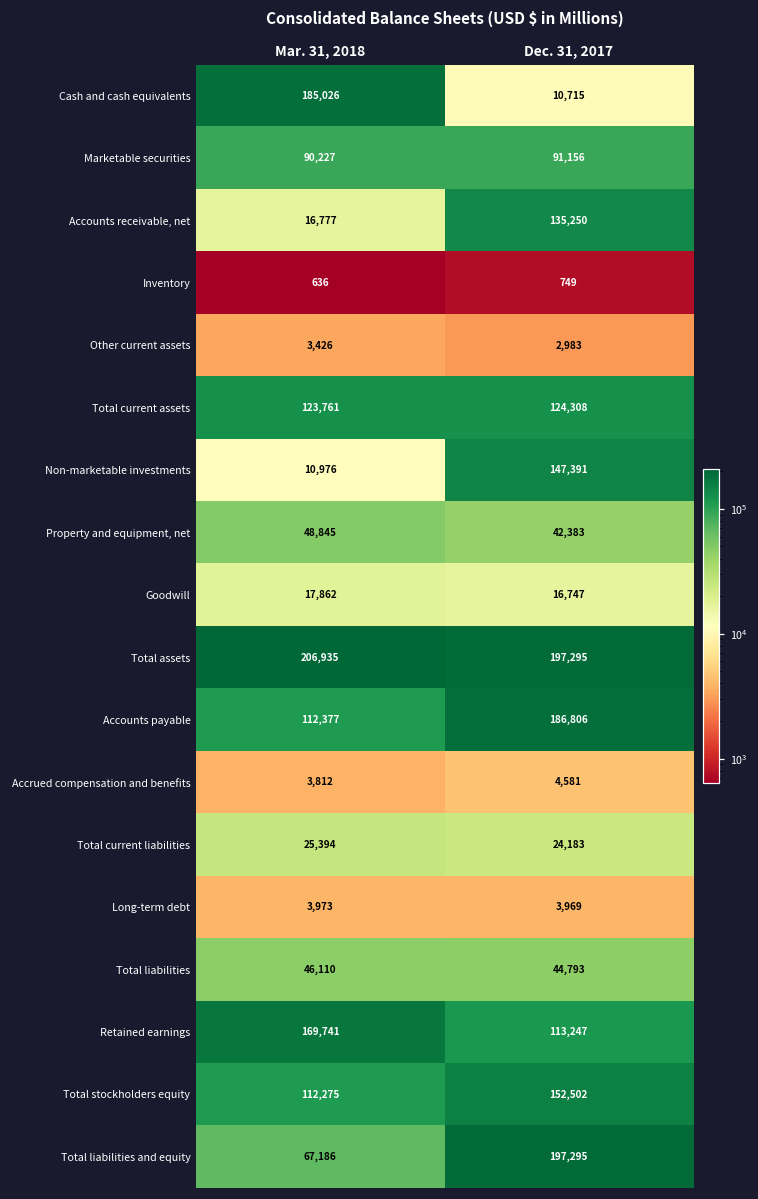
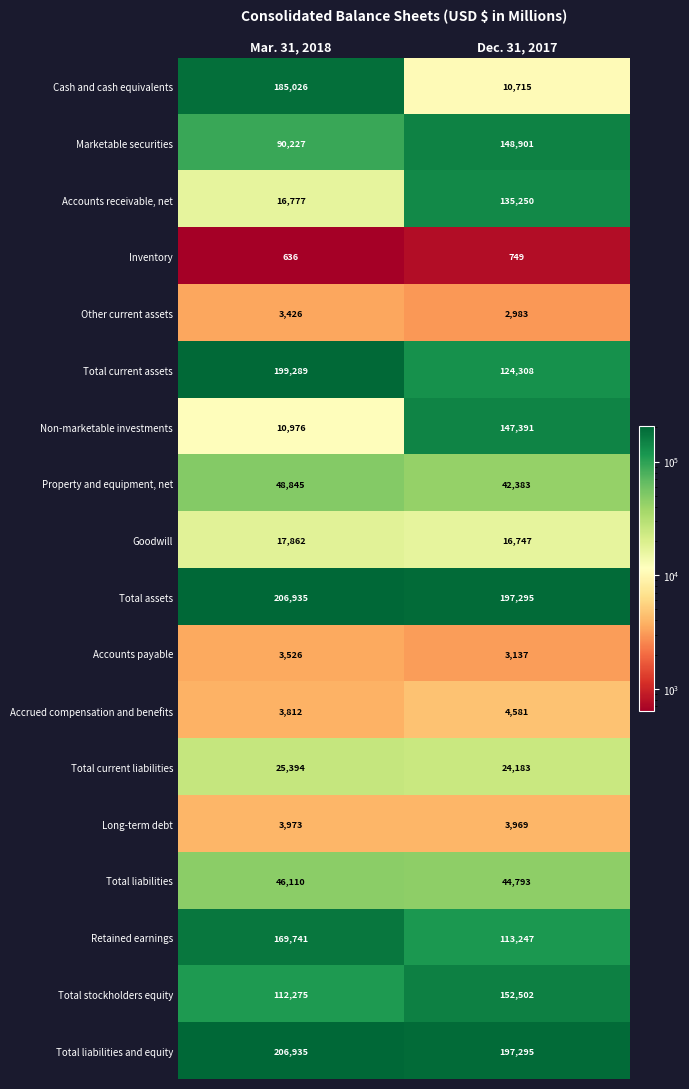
  {
    "Cash and cash equivalents": {
      "Mar. 31, 2018": "185,026",
      "Dec. 31, 2017": "10,715"
    },
    "Marketable securities": {
      "Mar. 31, 2018": "90,227",
-     "Dec. 31, 2017": "91,156"
+     "Dec. 31, 2017": "148,901"
    },
    "Accounts receivable, net": {
      "Mar. 31, 2018": "16,777",
      "Dec. 31, 2017": "135,250"
    },
    "Inventory": {
      "Mar. 31, 2018": "636",
      "Dec. 31, 2017": "749"
    },
    "Other current assets": {
      "Mar. 31, 2018": "3,426",
      "Dec. 31, 2017": "2,983"
    },
    "Total current assets": {
-     "Mar. 31, 2018": "123,761",
+     "Mar. 31, 2018": "199,289",
      "Dec. 31, 2017": "124,308"
    },
    "Non-marketable investments": {
      "Mar. 31, 2018": "10,976",
      "Dec. 31, 2017": "147,391"
    },
    "Property and equipment, net": {
      "Mar. 31, 2018": "48,845",
      "Dec. 31, 2017": "42,383"
    },
    "Goodwill": {
      "Mar. 31, 2018": "17,862",
      "Dec. 31, 2017": "16,747"
    },
    "Total assets": {
      "Mar. 31, 2018": "206,935",
      "Dec. 31, 2017": "197,295"
    },
    "Accounts payable": {
-     "Mar. 31, 2018": "112,377",
-     "Dec. 31, 2017": "186,806"
+     "Mar. 31, 2018": "3,526",
+     "Dec. 31, 2017": "3,137"
    },
    "Accrued compensation and benefits": {
      "Mar. 31, 2018": "3,812",
      "Dec. 31, 2017": "4,581"
    },
    "Total current liabilities": {
      "Mar. 31, 2018": "25,394",
      "Dec. 31, 2017": "24,183"
    },
    "Long-term debt": {
      "Mar. 31, 2018": "3,973",
      "Dec. 31, 2017": "3,969"
    },
    "Total liabilities": {
      "Mar. 31, 2018": "46,110",
      "Dec. 31, 2017": "44,793"
    },
    "Retained earnings": {
      "Mar. 31, 2018": "169,741",
      "Dec. 31, 2017": "113,247"
    },
    "Total stockholders equity": {
      "Mar. 31, 2018": "112,275",
      "Dec. 31, 2017": "152,502"
    },
    "Total liabilities and equity": {
-     "Mar. 31, 2018": "67,186",
+     "Mar. 31, 2018": "206,935",
      "Dec. 31, 2017": "197,295"
    }
  }
